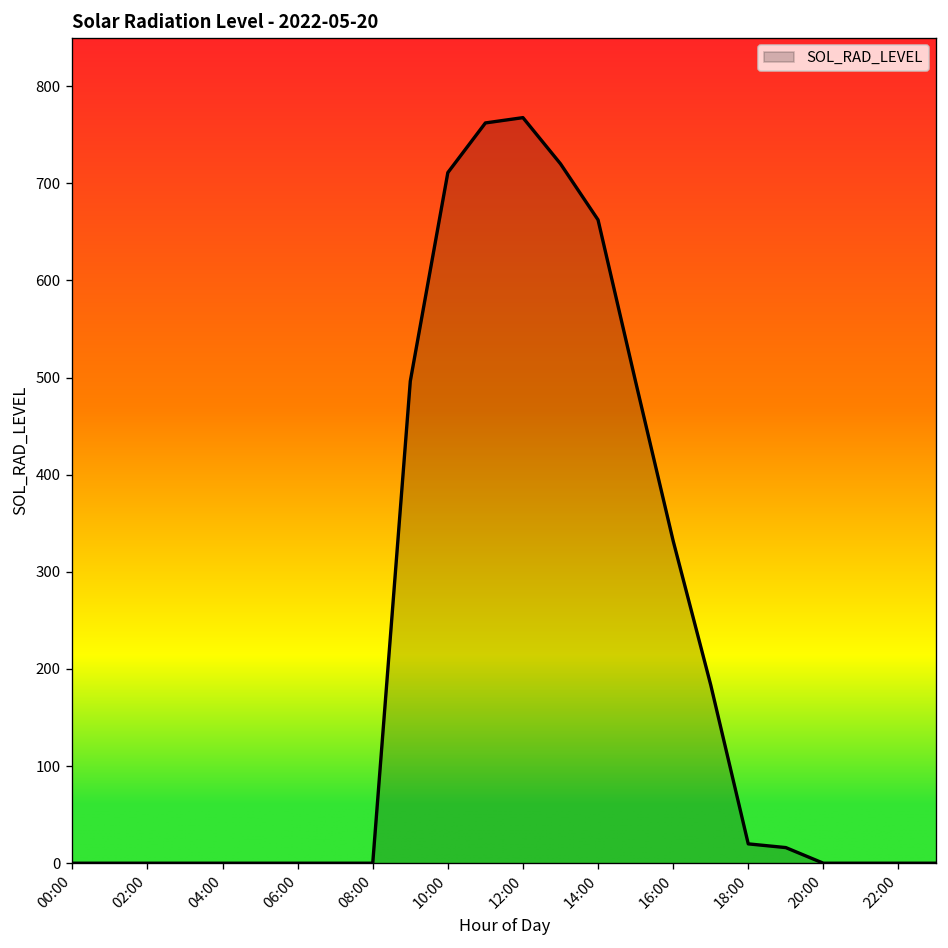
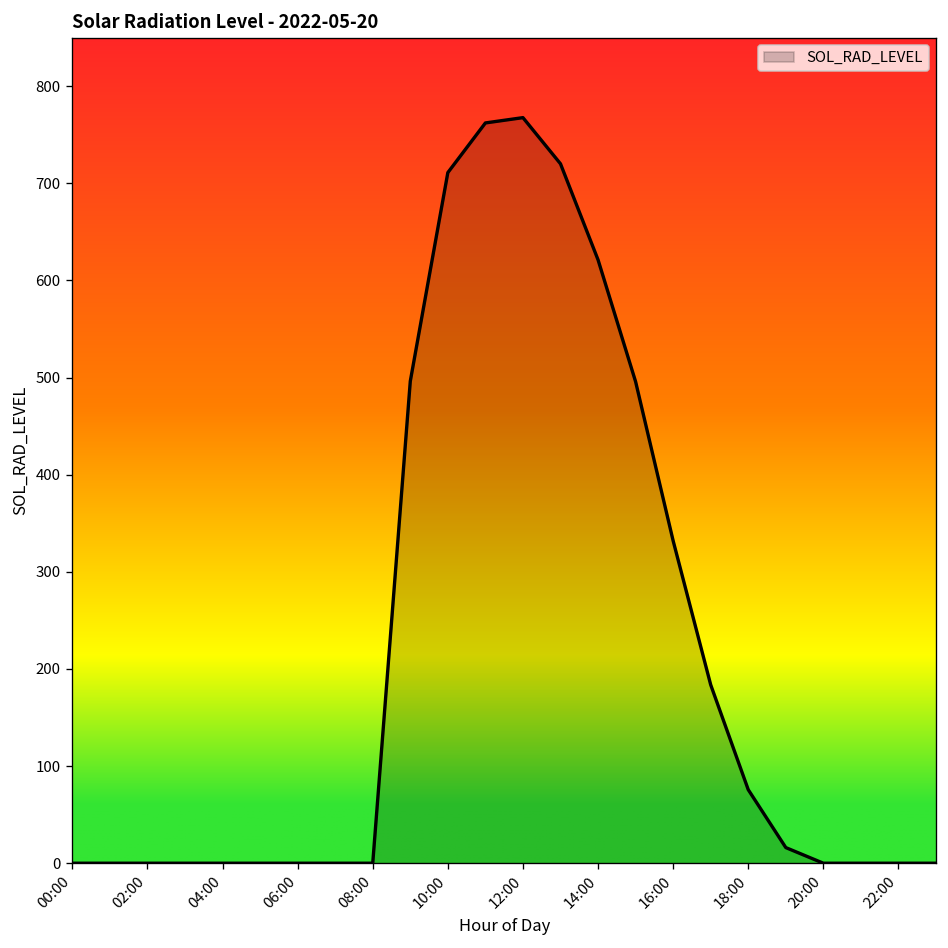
  {
    "00:00": 0,
    "02:00": 0,
    "04:00": 0,
    "06:00": 0,
    "08:00": 0,
    "10:00": 710,
    "12:00": 770,
-   "14:00": 660,
+   "14:00": 620,
    "16:00": 330,
-   "18:00": 20,
+   "18:00": 80,
    "20:00": 0,
    "22:00": 0
  }
